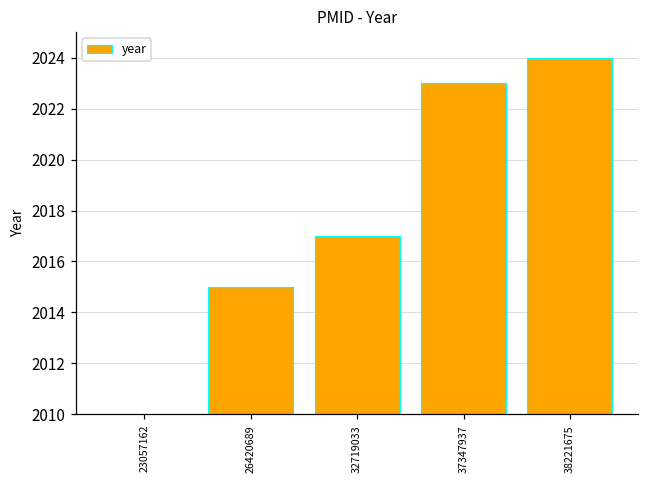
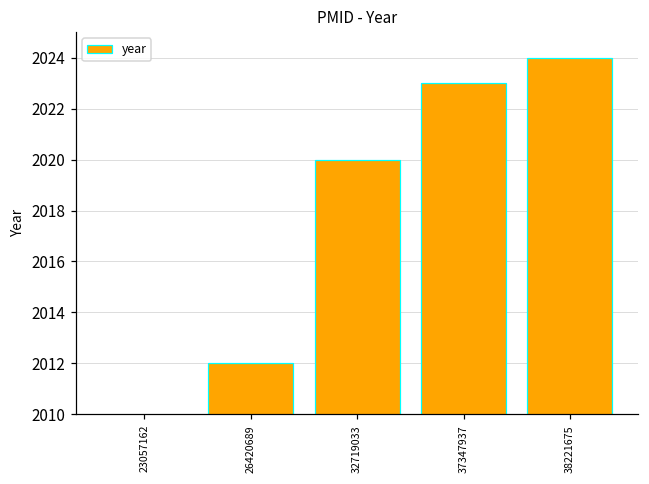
  {
-   "26420689": 2015,
-   "32719033": 2017,
+   "26420689": 2012,
+   "32719033": 2020,
    "37347937": 2023,
    "38221675": 2024
  }
